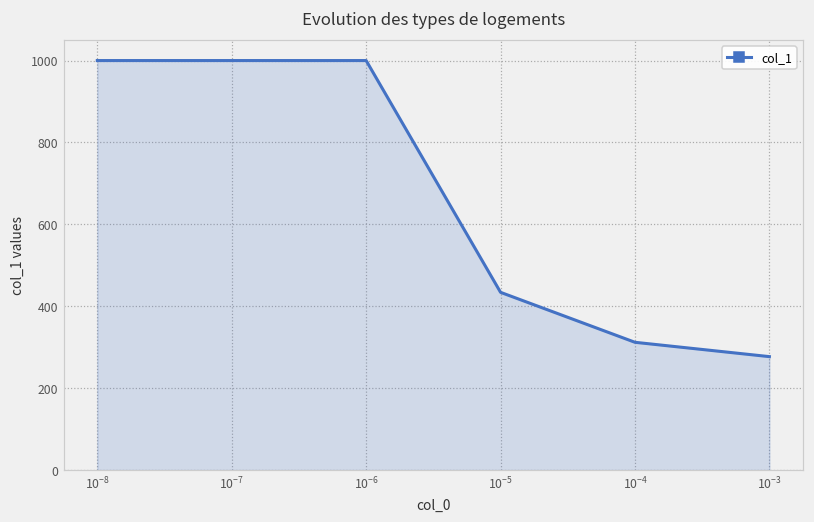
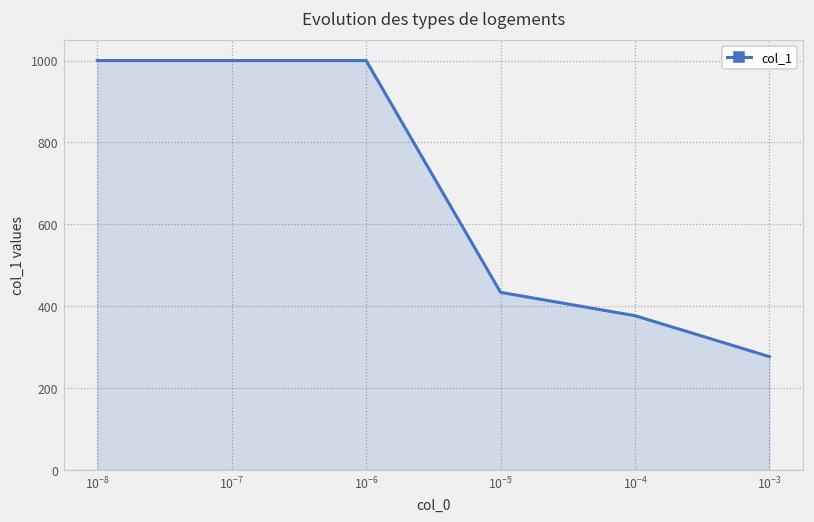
  {
    "10^-8": 1000,
    "10^-7": 1000,
    "10^-6": 1000,
    "10^-5": 430,
-   "10^-4": 310,
+   "10^-4": 380,
    "10^-3": 280
  }
